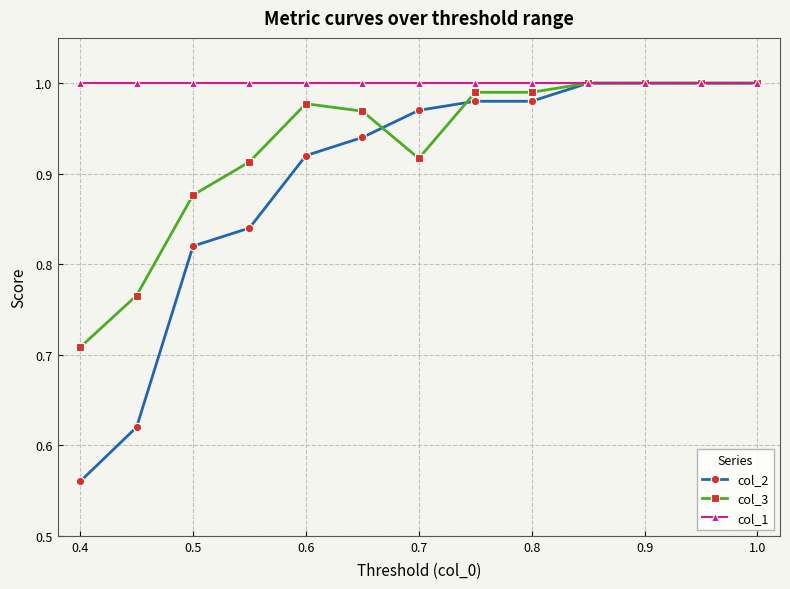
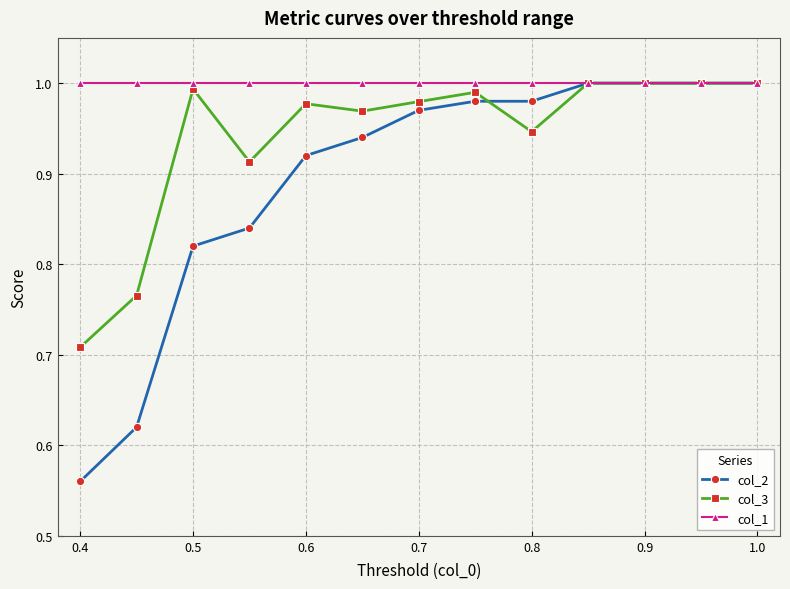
  {
    "col_2": {
      "0.4": 0.56,
      "0.5": 0.82,
      "0.6": 0.92,
      "0.7": 0.97,
      "0.8": 0.98
    },
    "col_3": {
      "0.4": 0.71,
-     "0.5": 0.88,
+     "0.5": 0.99,
      "0.6": 0.98,
-     "0.7": 0.92,
-     "0.8": 0.99
+     "0.7": 0.98,
+     "0.8": 0.95
    },
    "col_1": {
      "0.4": 1.00,
      "0.5": 1.00,
      "0.6": 1.00,
      "0.7": 1.00,
      "0.8": 1.00
    }
  }
